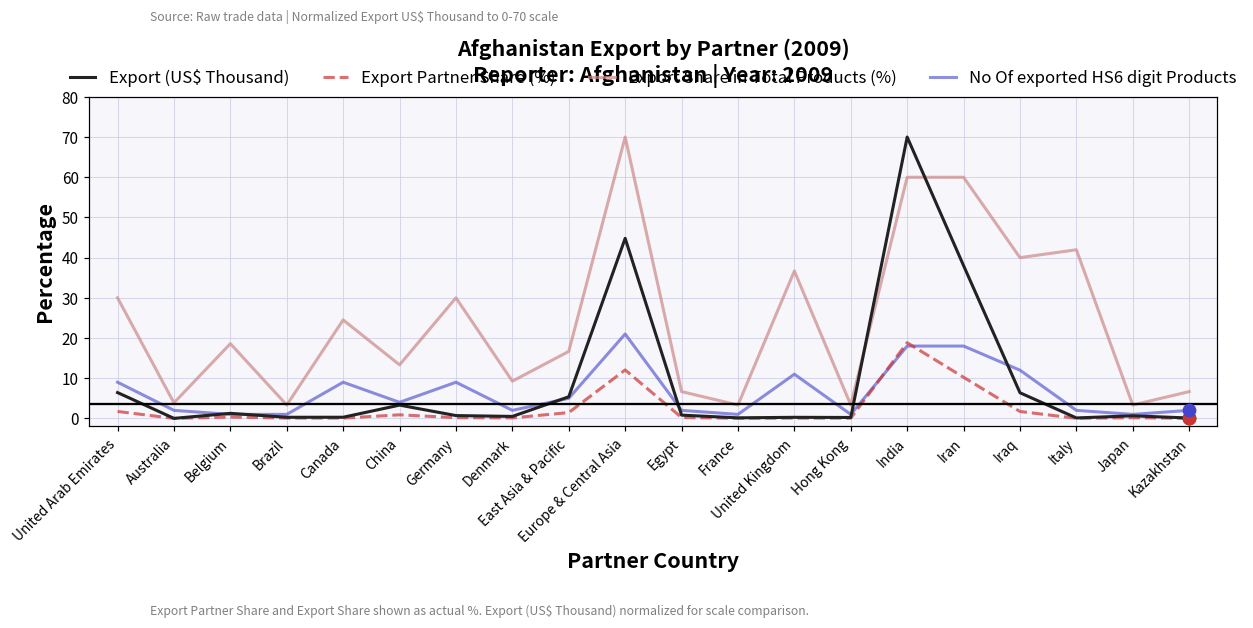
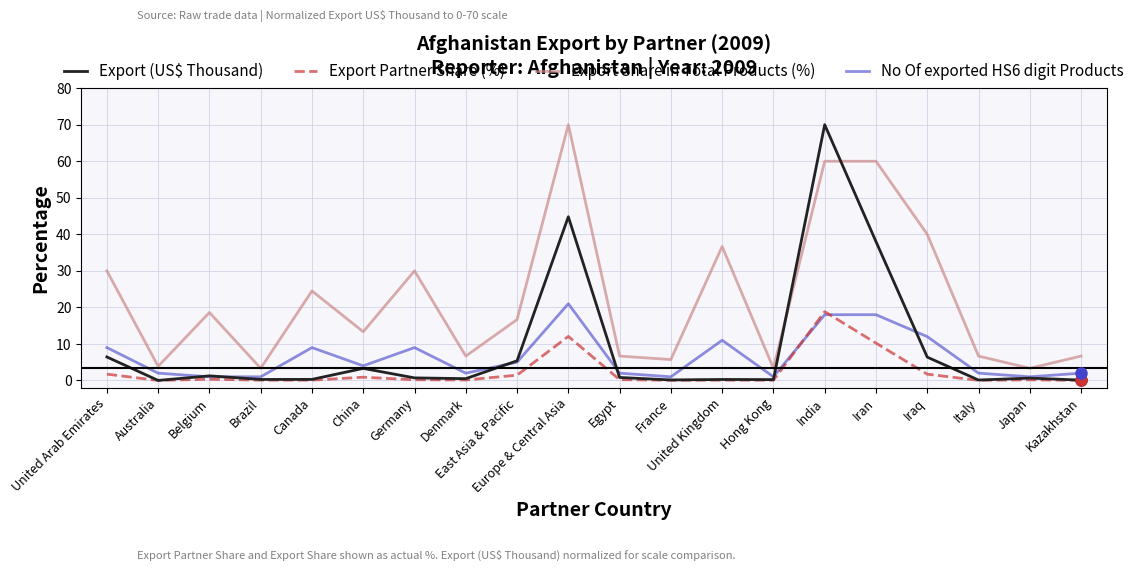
  {
    "Export Partner Share (%)": {
      "United Arab Emirates": 2,
      "China": 1,
      "East Asia & Pacific": 1,
      "Europe & Central Asia": 12,
      "India": 19,
      "Iran": 10,
      "Iraq": 2
    },
    "Export Share in Total Products (%)": {
      "United Arab Emirates": 30,
      "Australia": 4,
      "Belgium": 19,
      "Brazil": 3,
      "Canada": 25,
      "China": 13,
      "Germany": 30,
-     "Denmark": 9,
+     "Denmark": 7,
      "East Asia & Pacific": 17,
      "Europe & Central Asia": 70,
      "Egypt": 7,
-     "France": 3,
+     "France": 6,
      "United Kingdom": 37,
      "Hong Kong": 3,
      "India": 60,
      "Iran": 60,
      "Iraq": 40,
-     "Italy": 42,
+     "Italy": 7,
      "Japan": 3,
      "Kazakhstan": 7
    }
  }
